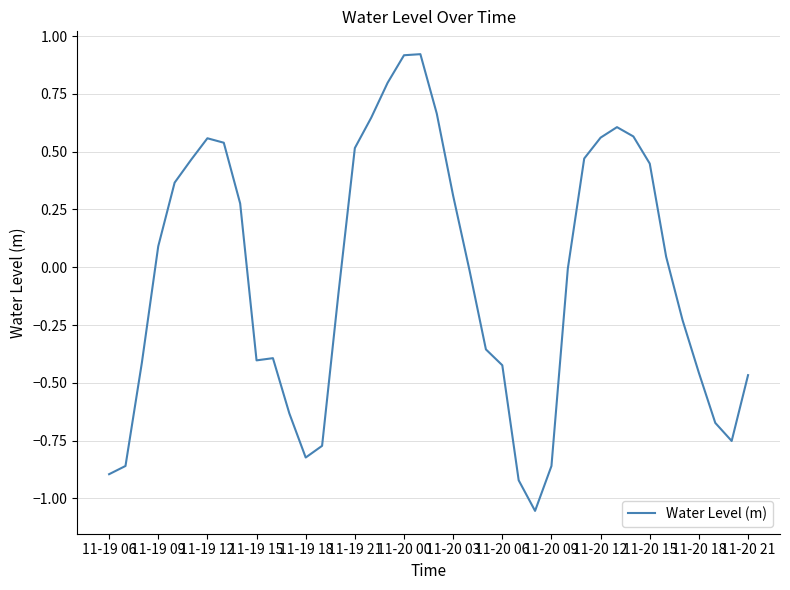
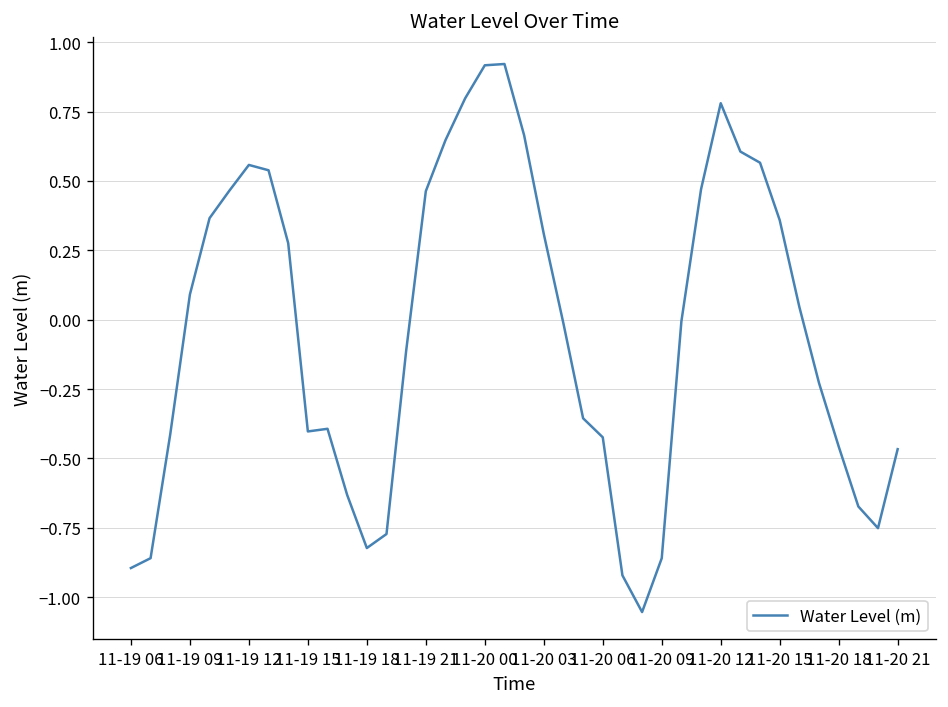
  {
    "11-19 06": -0.90,
    "11-19 09": 0.09,
    "11-19 12": 0.56,
    "11-19 15": -0.40,
    "11-19 18": -0.82,
-   "11-19 21": 0.52,
+   "11-19 21": 0.46,
    "11-20 00": 0.92,
    "11-20 03": 0.31,
    "11-20 06": -0.42,
    "11-20 09": -0.86,
-   "11-20 12": 0.56,
-   "11-20 15": 0.45,
+   "11-20 12": 0.78,
+   "11-20 15": 0.36,
    "11-20 18": -0.46,
    "11-20 21": -0.47
  }
